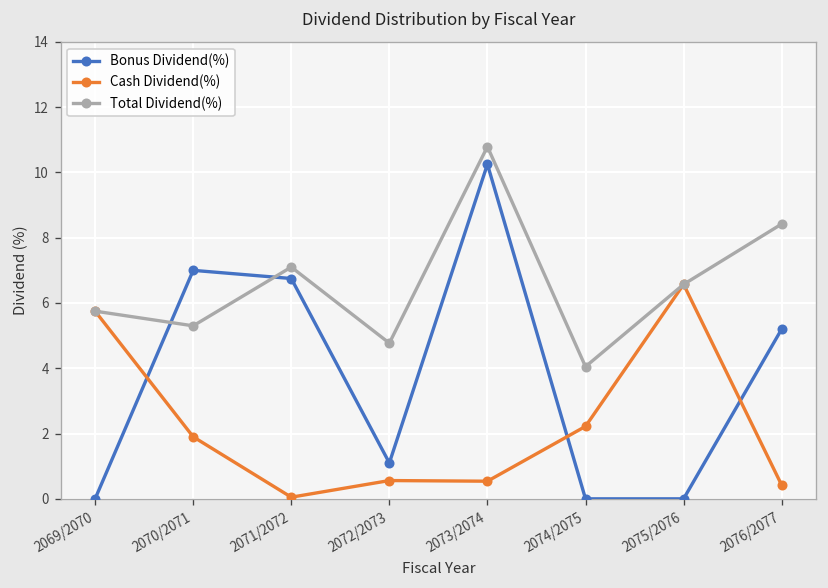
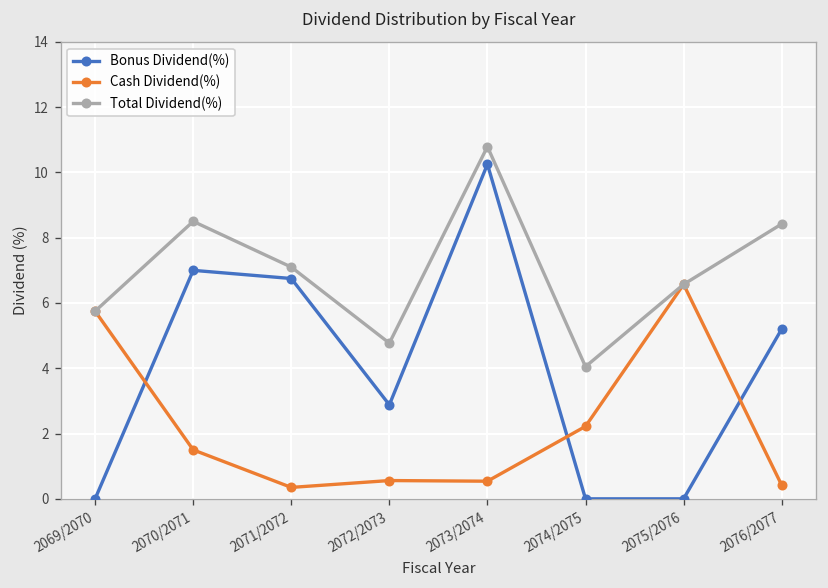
  {
    "Bonus Dividend(%)": {
      "2069/2070": 0.0,
      "2070/2071": 7.0,
      "2071/2072": 6.8,
-     "2072/2073": 1.1,
+     "2072/2073": 2.9,
      "2073/2074": 10.3,
      "2074/2075": 0.0,
      "2075/2076": 0.0,
      "2076/2077": 5.2
    },
    "Cash Dividend(%)": {
-     "2070/2071": 1.9,
-     "2071/2072": 0.1,
+     "2070/2071": 1.5,
+     "2071/2072": 0.4,
      "2072/2073": 0.6,
      "2073/2074": 0.5,
      "2074/2075": 2.2,
      "2076/2077": 0.4
    },
    "Total Dividend(%)": {
-     "2070/2071": 5.3,
+     "2070/2071": 8.5,
      "2071/2072": 7.1,
      "2072/2073": 4.8,
      "2073/2074": 10.8,
      "2074/2075": 4.1,
      "2076/2077": 8.4
    }
  }
